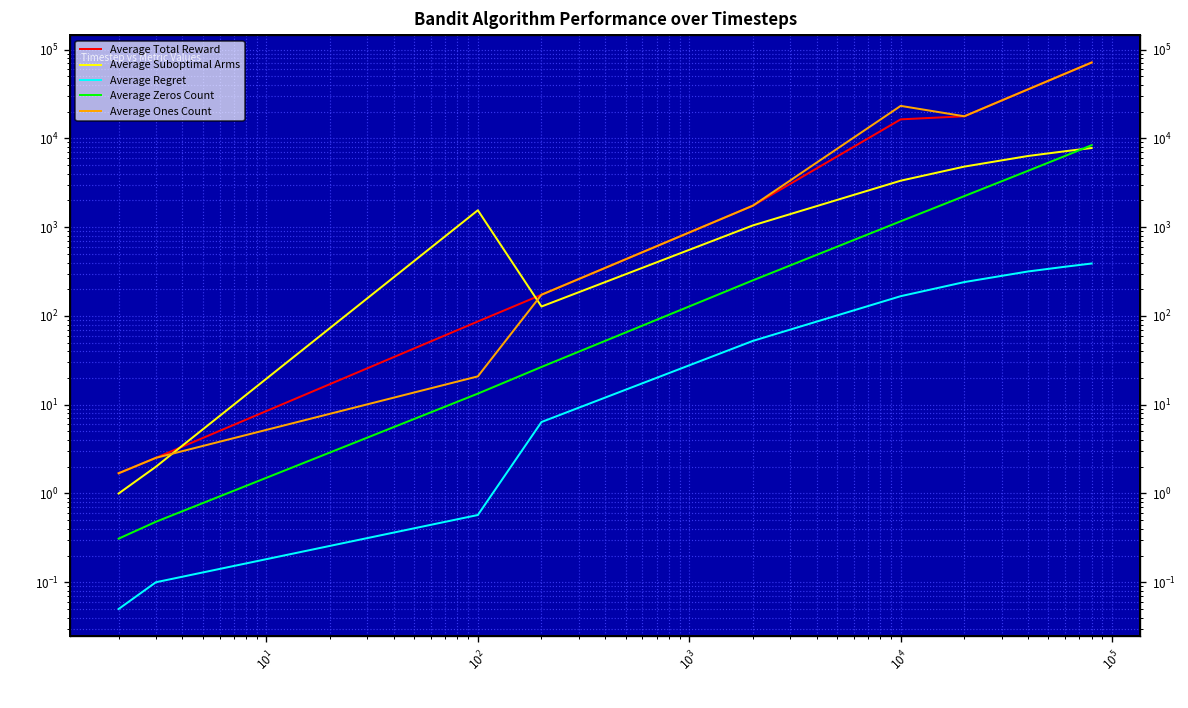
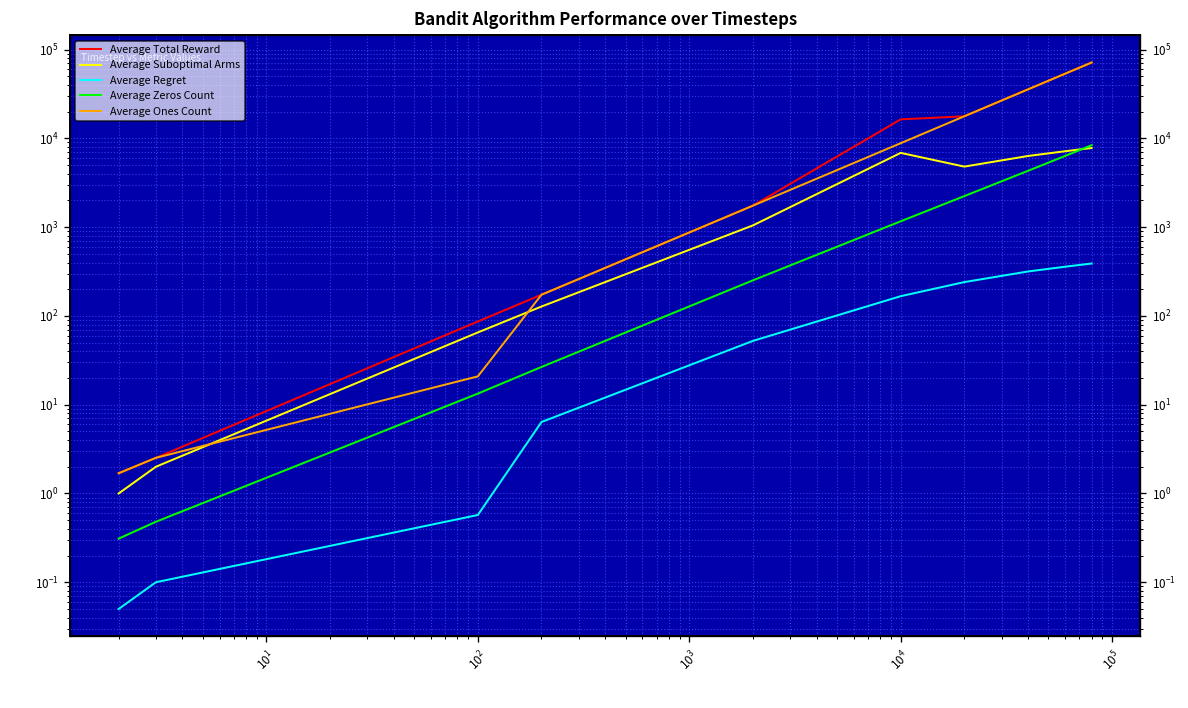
  {
    "Average Total Reward": {
      "10^2": 90,
      "10^4": 16000
    },
    "Average Suboptimal Arms": {
-     "10^2": 1600,
-     "10^4": 3000
+     "10^2": 70,
+     "10^4": 7000
    },
    "Average Regret": {
      "10^2": 0.6,
      "10^4": 170
    },
    "Average Zeros Count": {
      "10^2": 13,
      "10^4": 1200
    },
    "Average Ones Count": {
      "10^2": 21,
-     "10^4": 23000
+     "10^4": 9000
    }
  }
